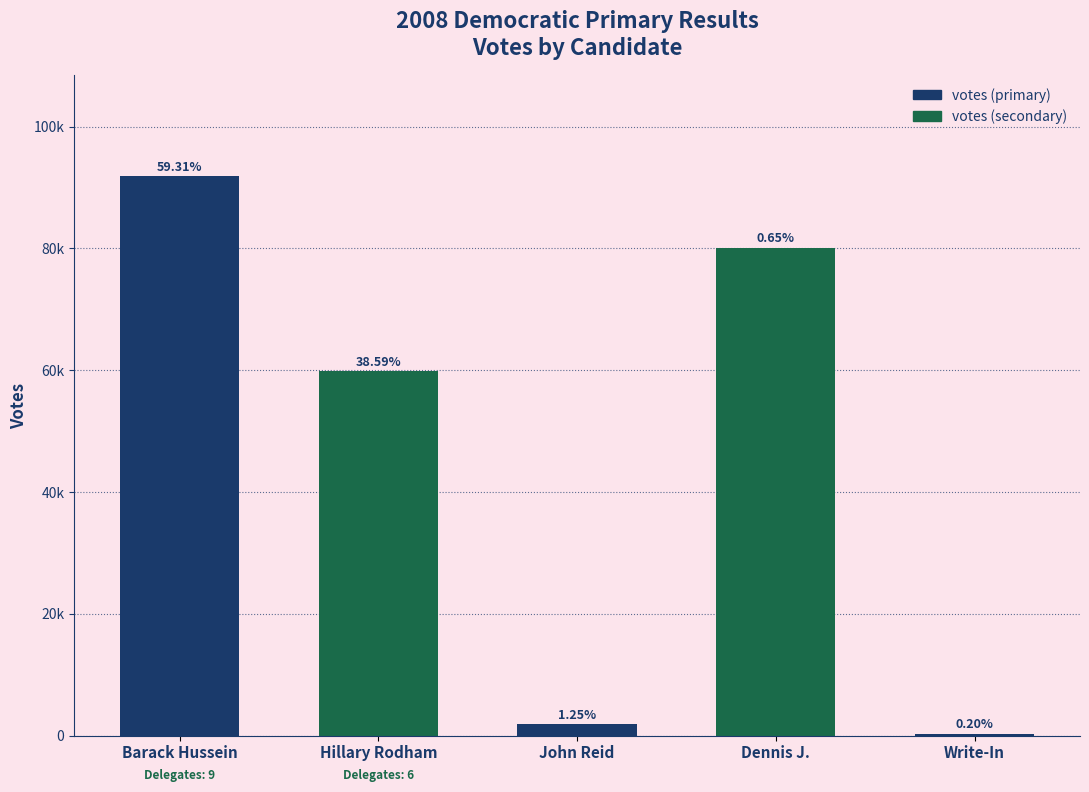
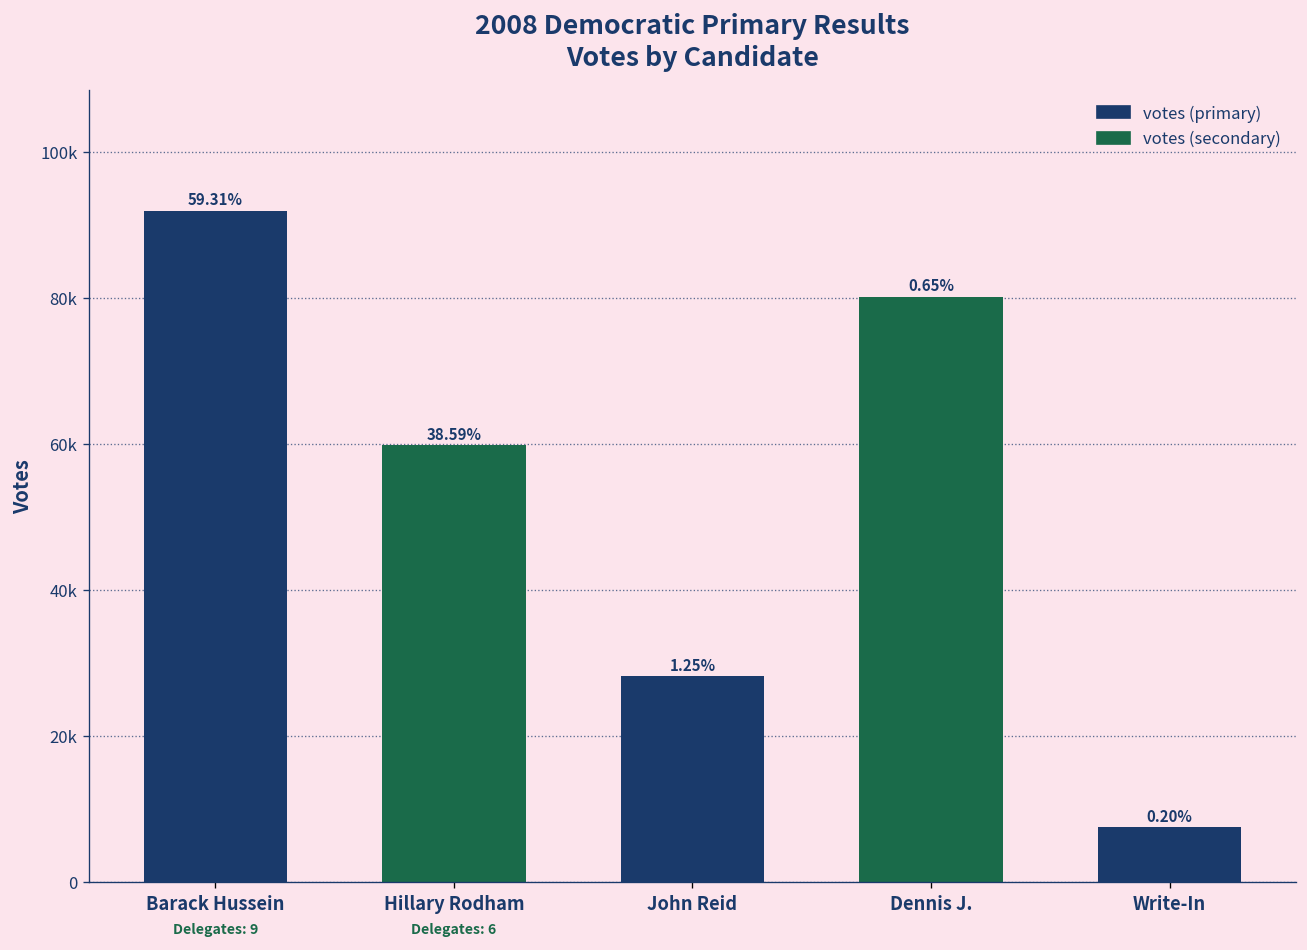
  {
-   "John Reid": 2000,
-   "Write-In": 0
+   "John Reid": 28000,
+   "Write-In": 8000
  }
